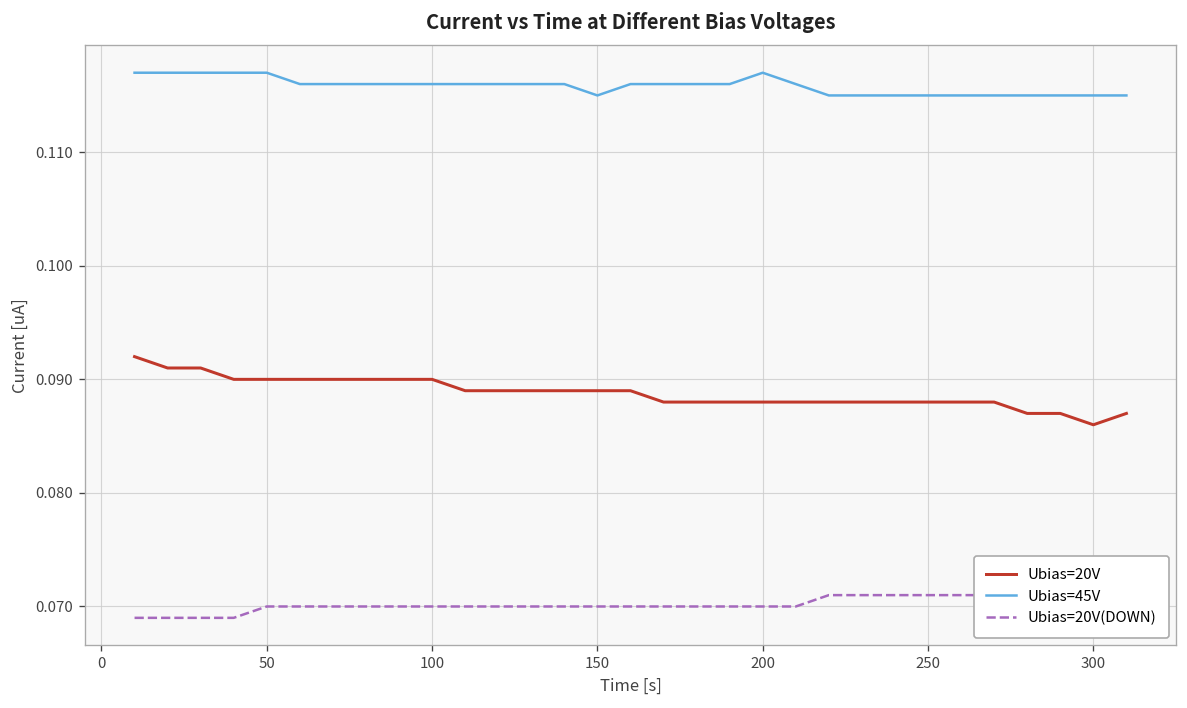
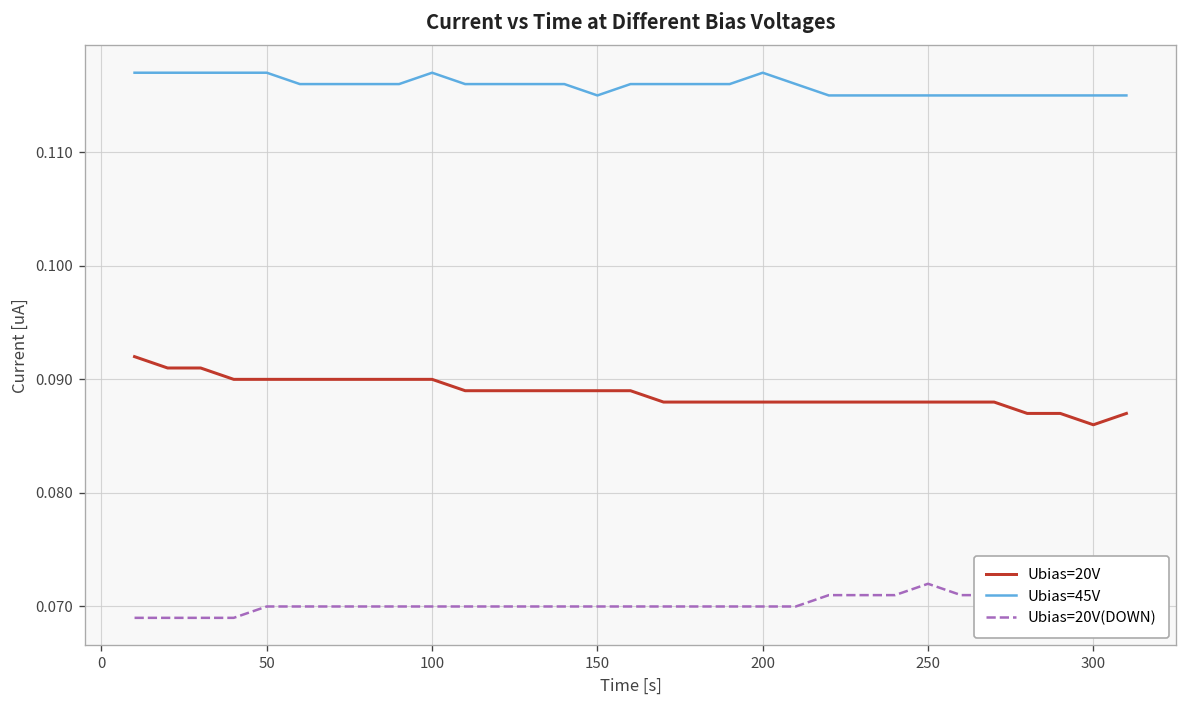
  {
    "Ubias=20V": {
      "50": 0.090,
      "100": 0.090,
      "150": 0.089,
      "200": 0.088,
      "250": 0.088,
      "300": 0.086
    },
    "Ubias=45V": {
      "50": 0.117,
-     "100": 0.116,
+     "100": 0.117,
      "150": 0.115,
      "200": 0.117,
      "250": 0.115,
      "300": 0.115
    },
    "Ubias=20V(DOWN)": {
      "50": 0.070,
      "100": 0.070,
      "150": 0.070,
      "200": 0.070,
-     "250": 0.071
+     "250": 0.072
    }
  }
